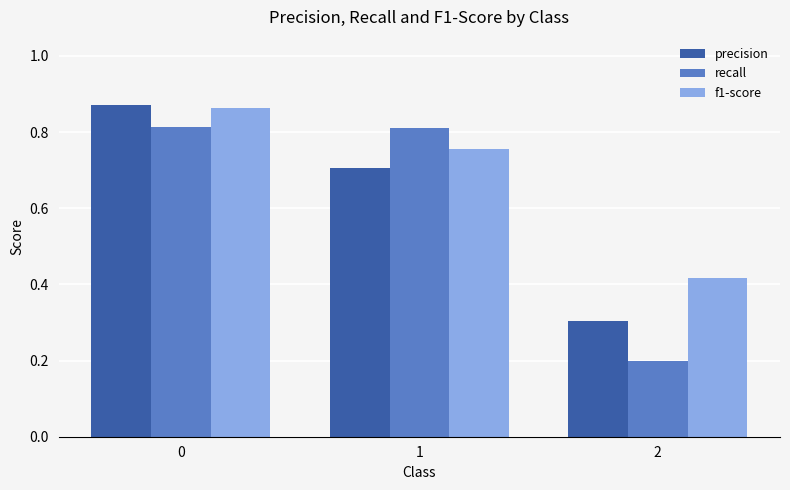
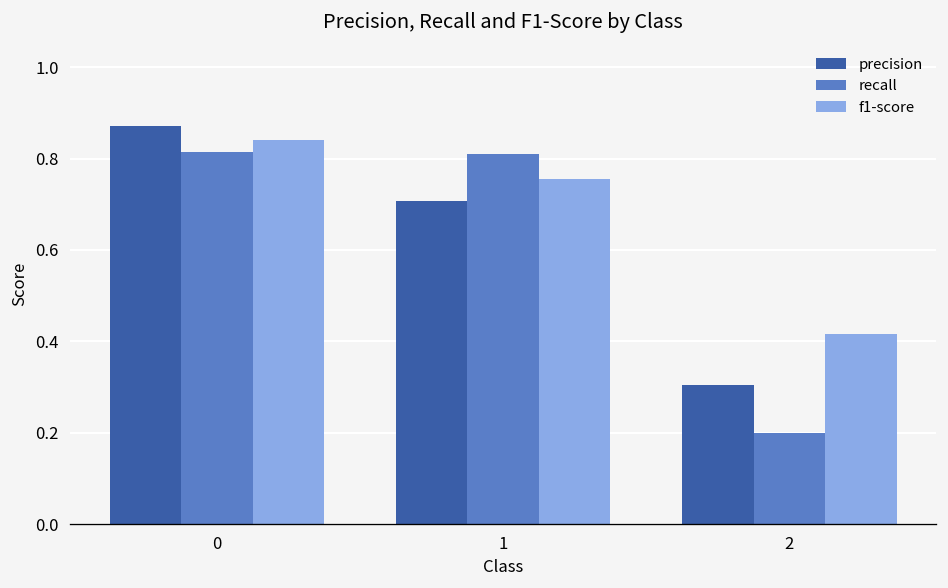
  {
    "f1-score": {
-     "0": 0.86,
+     "0": 0.84,
      "1": 0.75,
      "2": 0.42
    }
  }
